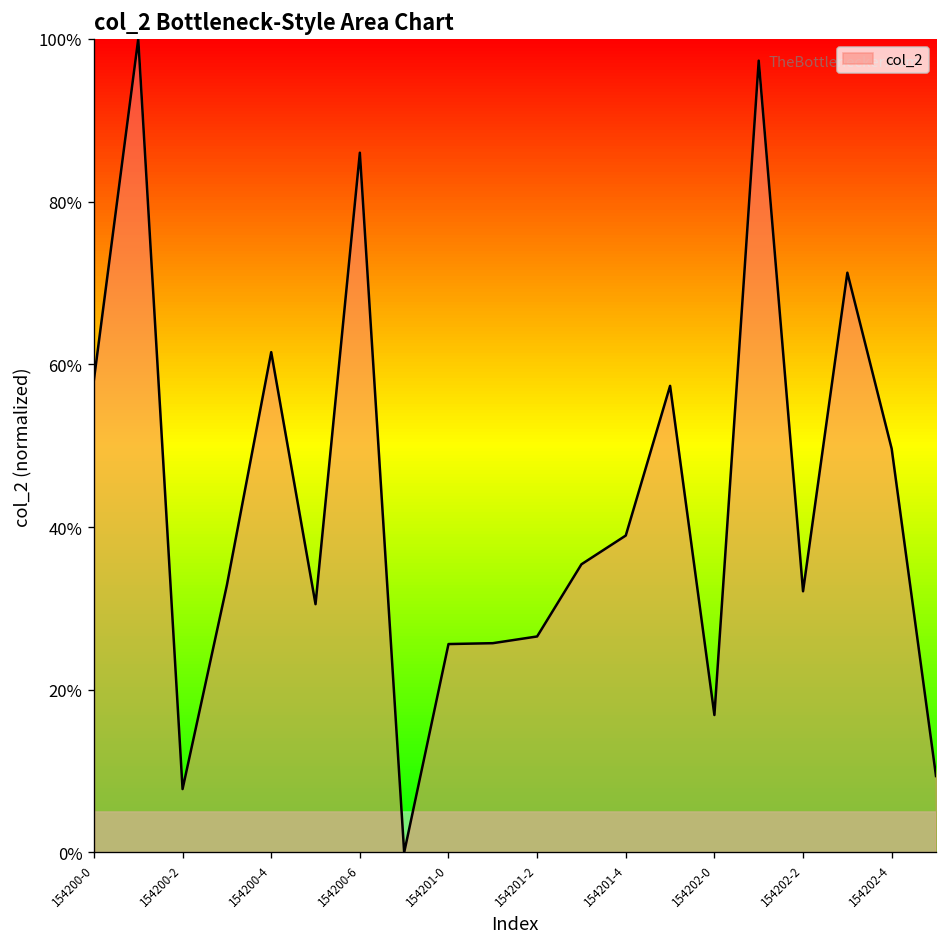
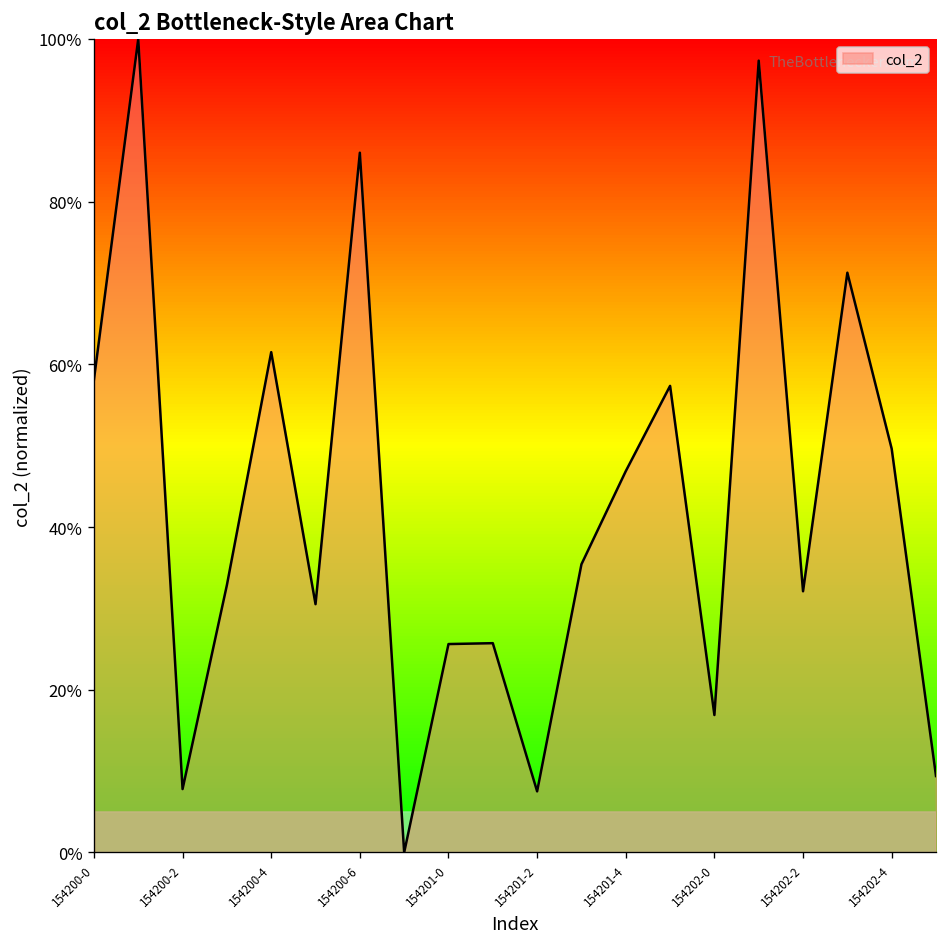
  {
    "154200-0": "58%",
    "154200-2": "8%",
    "154200-4": "62%",
    "154200-6": "86%",
    "154201-0": "26%",
-   "154201-2": "27%",
-   "154201-4": "39%",
+   "154201-2": "8%",
+   "154201-4": "47%",
    "154202-0": "17%",
    "154202-2": "32%",
    "154202-4": "50%"
  }
